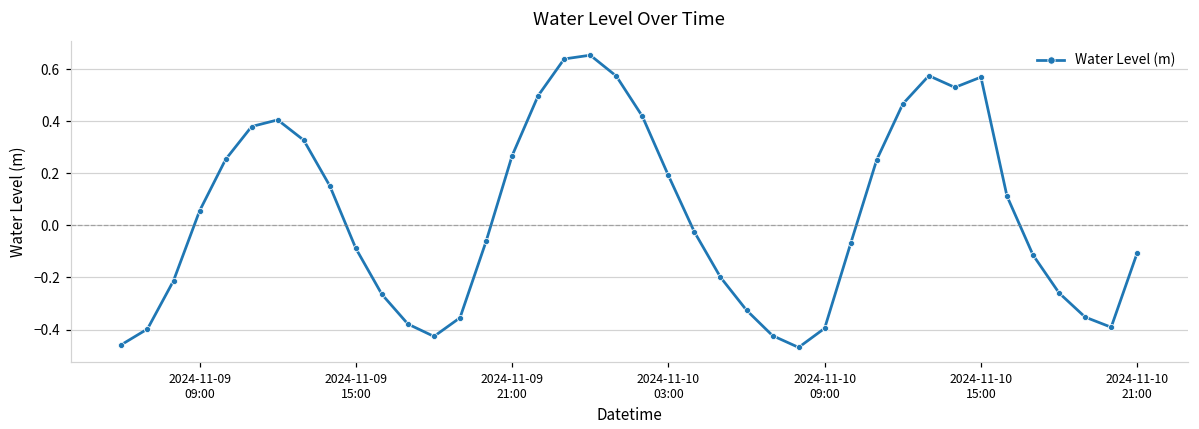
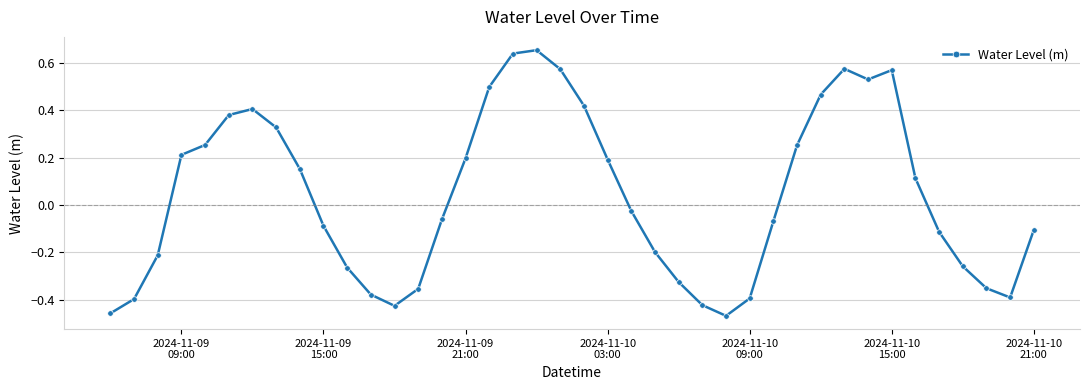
  {
-   "2024-11-09 09:00": 0.06,
+   "2024-11-09 09:00": 0.21,
    "2024-11-09 15:00": -0.09,
-   "2024-11-09 21:00": 0.27,
+   "2024-11-09 21:00": 0.20,
    "2024-11-10 03:00": 0.19,
    "2024-11-10 09:00": -0.40,
    "2024-11-10 15:00": 0.57,
    "2024-11-10 21:00": -0.11
  }
